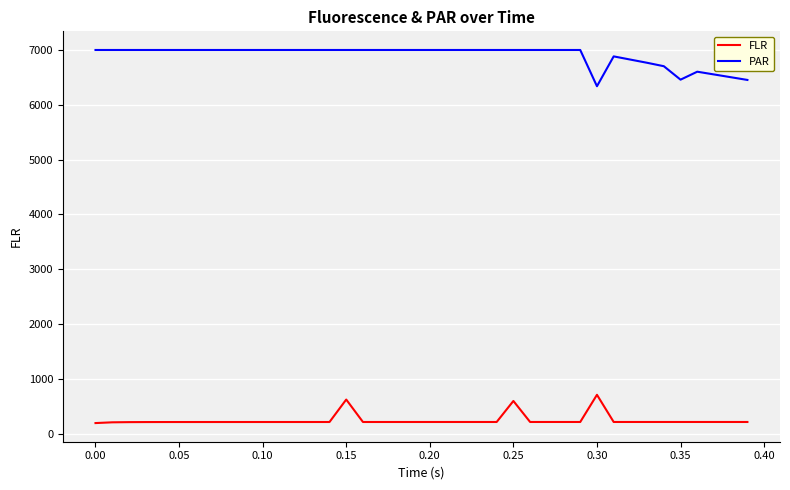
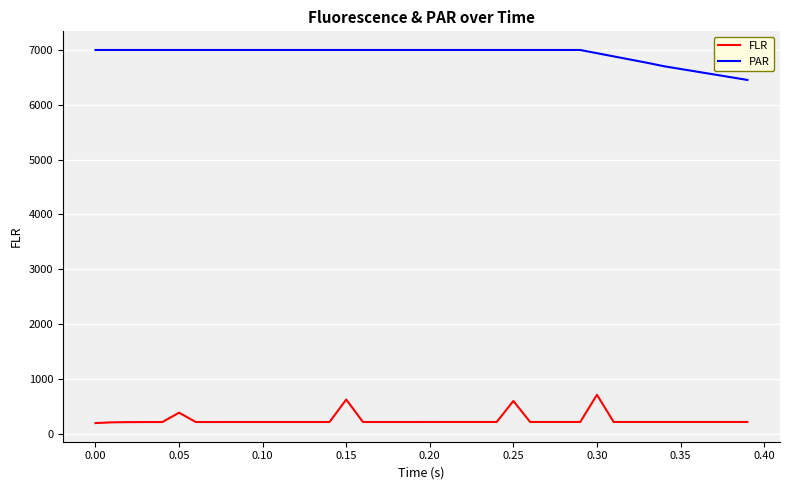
  {
    "FLR": {
      "0.00": 200,
-     "0.05": 200,
+     "0.05": 400,
      "0.10": 200,
      "0.15": 600,
      "0.20": 200,
      "0.25": 600,
      "0.30": 700,
      "0.35": 200
    },
    "PAR": {
      "0.00": 7000,
      "0.05": 7000,
      "0.10": 7000,
      "0.15": 7000,
      "0.20": 7000,
      "0.25": 7000,
-     "0.30": 6300,
-     "0.35": 6500
+     "0.30": 6900,
+     "0.35": 6700
    }
  }
